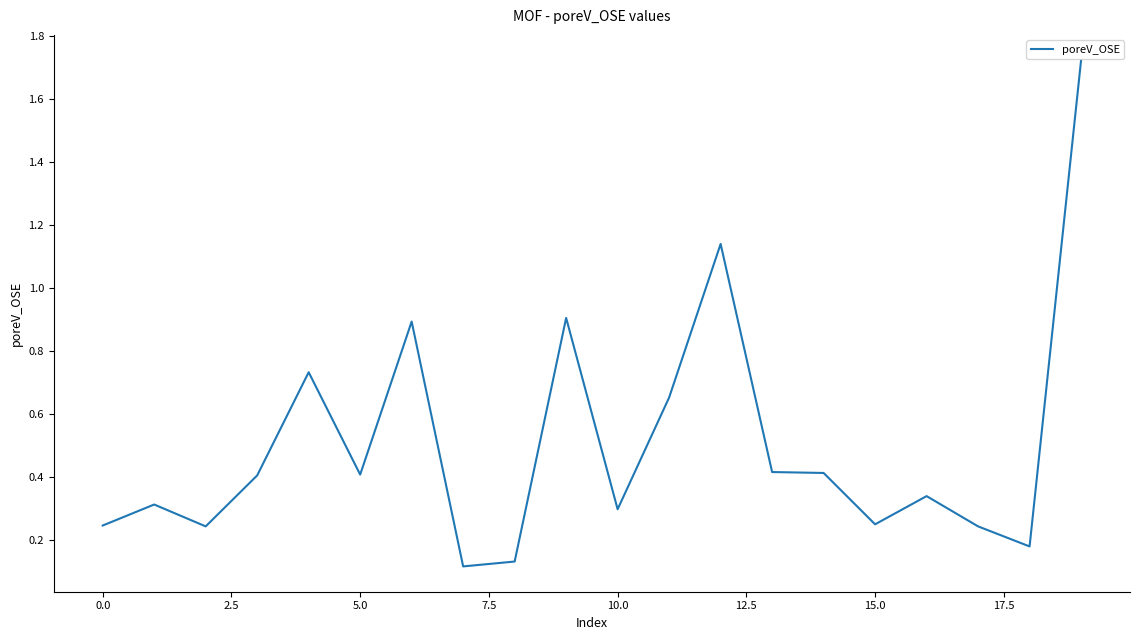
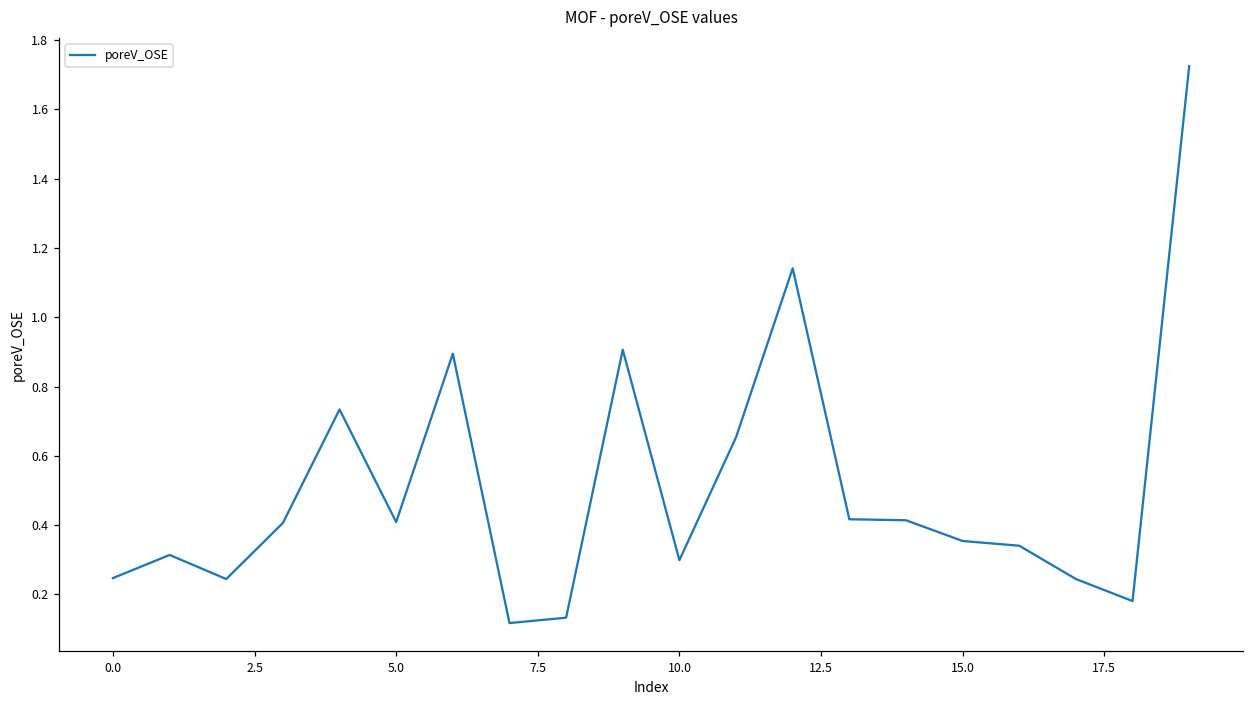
  {
    "0.0": 0.25,
    "5.0": 0.41,
    "10.0": 0.30,
-   "15.0": 0.25
+   "15.0": 0.35
  }
